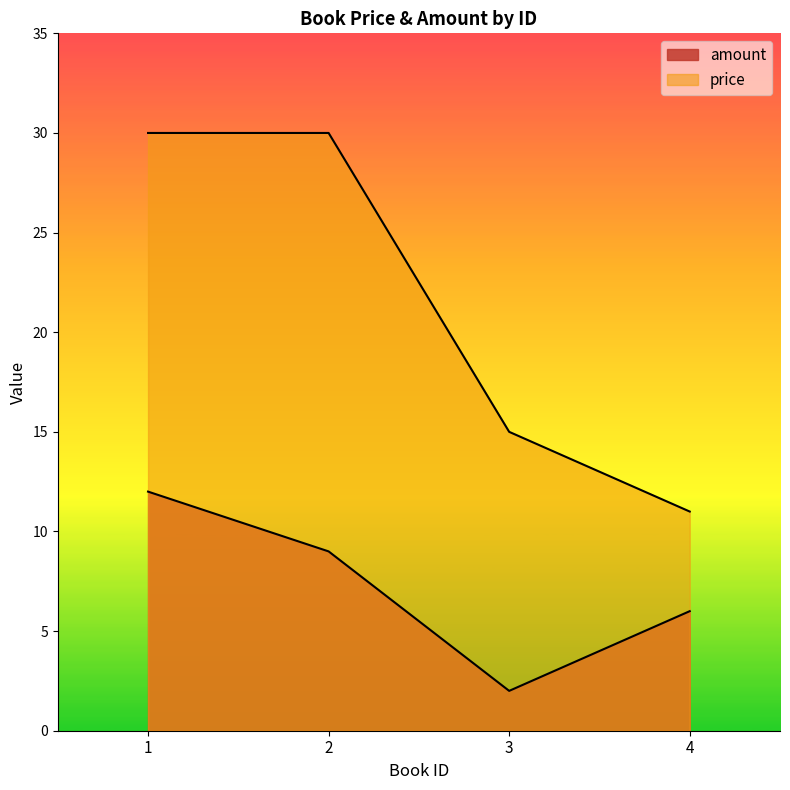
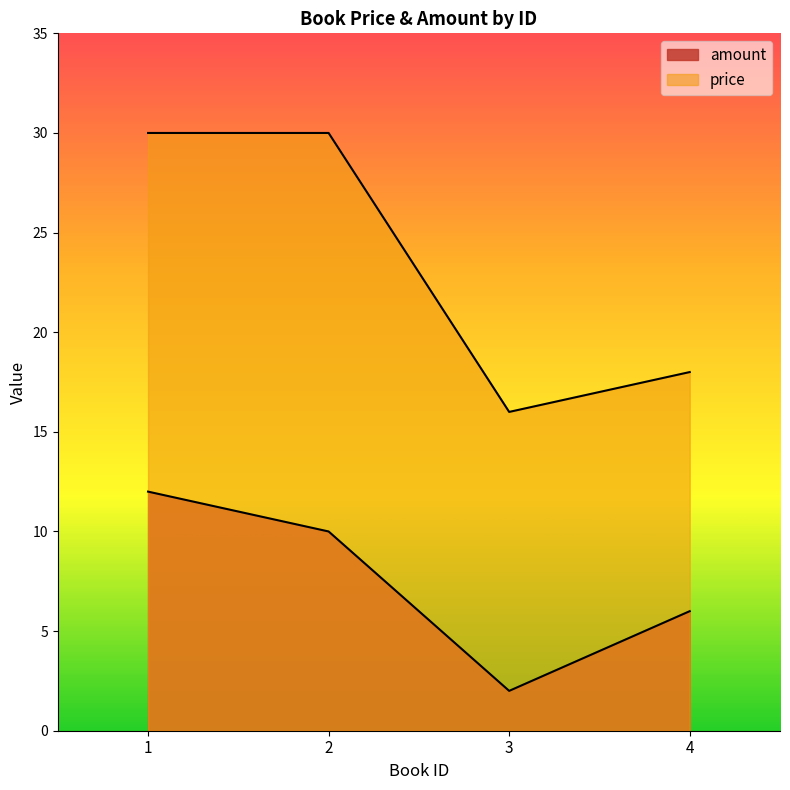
  {
    "amount": {
      "1": 12,
-     "2": 9,
+     "2": 10,
      "3": 2,
      "4": 6
    },
    "price": {
      "1": 30,
      "2": 30,
-     "3": 15,
-     "4": 11
+     "3": 16,
+     "4": 18
    }
  }
